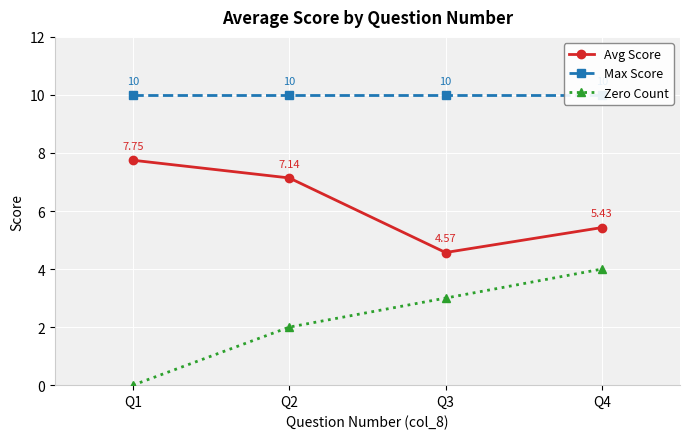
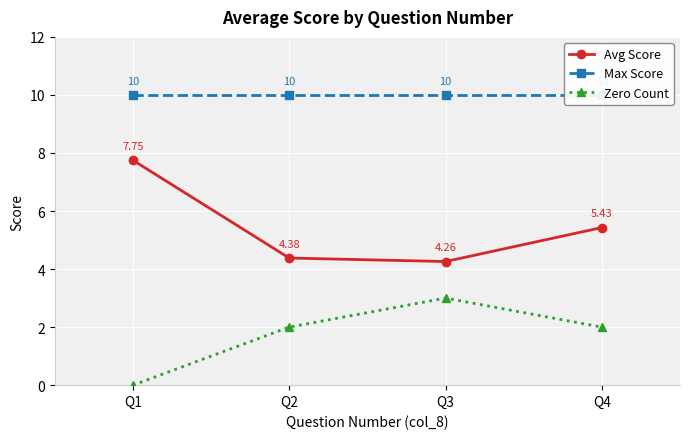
  {
    "Avg Score": {
      "Q1": 7.75,
-     "Q2": 7.14,
-     "Q3": 4.57,
+     "Q2": 4.38,
+     "Q3": 4.26,
      "Q4": 5.43
    },
    "Max Score": {
      "Q1": 10,
      "Q2": 10,
      "Q3": 10
    },
    "Zero Count": {
      "Q1": 0,
      "Q2": 2,
      "Q3": 3,
-     "Q4": 4
+     "Q4": 2
    }
  }
